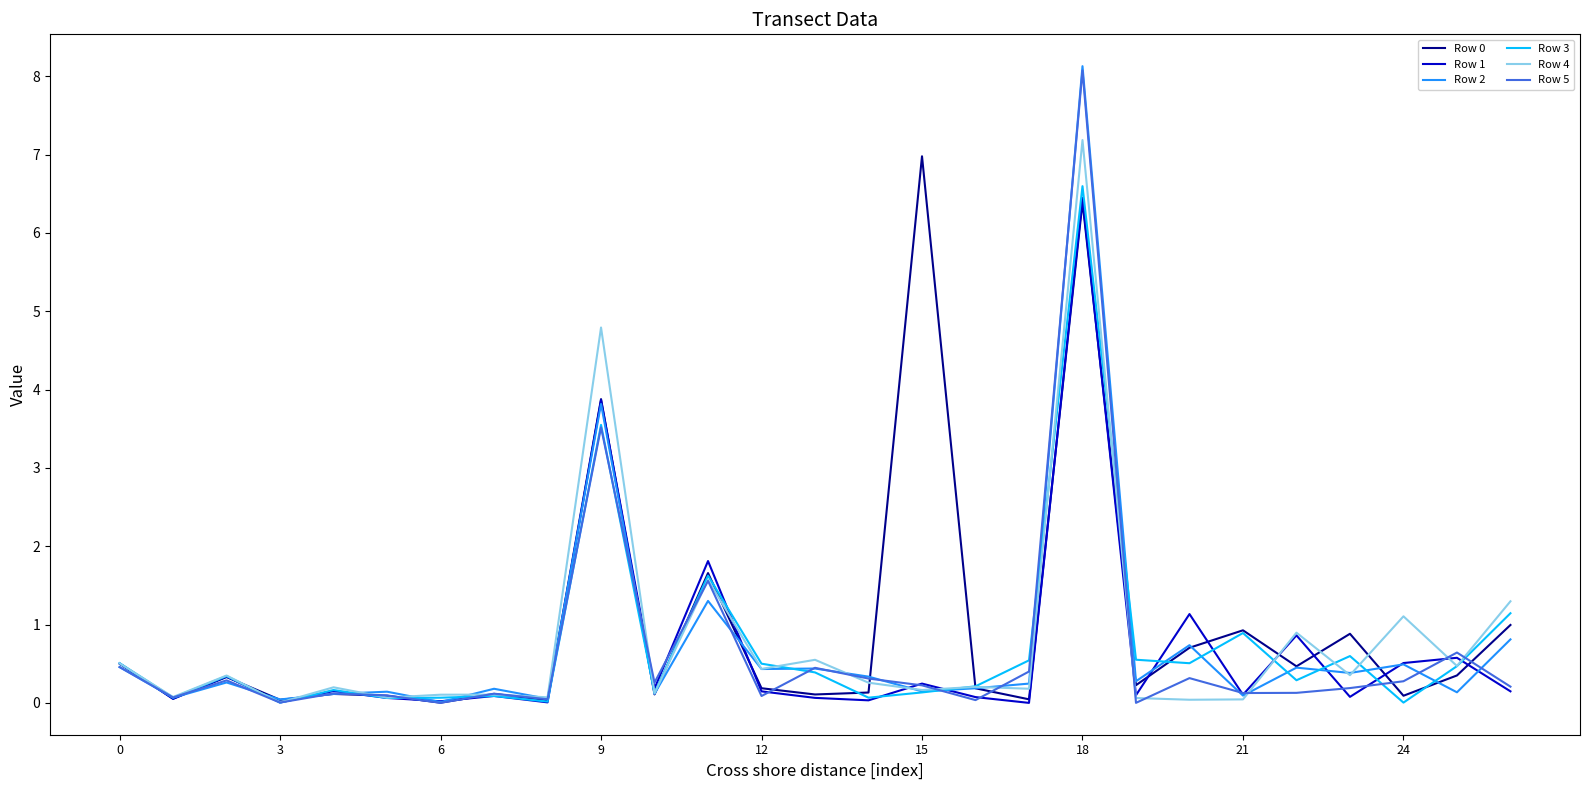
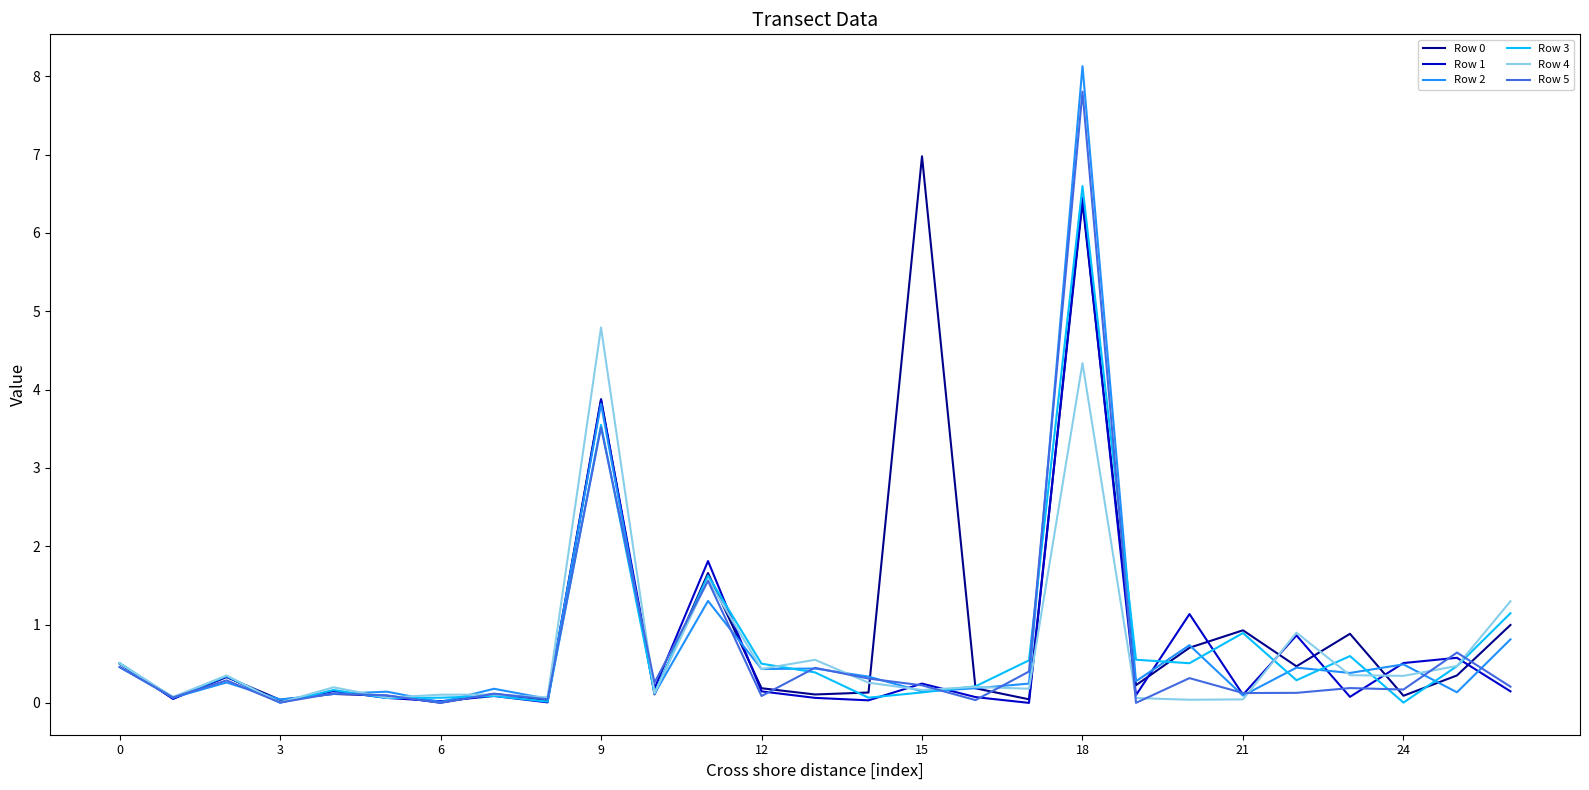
  {
    "Row 0": {
      "12": 0.2,
      "15": 7.0,
      "18": 6.4,
      "21": 0.9,
      "24": 0.1
    },
    "Row 1": {
      "12": 0.1,
      "18": 6.4
    },
    "Row 4": {
      "6": 0.1,
      "9": 4.8,
-     "18": 7.2,
+     "18": 4.3,
      "21": 0.0,
-     "24": 1.1
+     "24": 0.3
    },
    "Row 5": {
      "12": 0.1,
-     "18": 8.1,
-     "24": 0.3
+     "18": 7.8,
+     "24": 0.2
    }
  }
